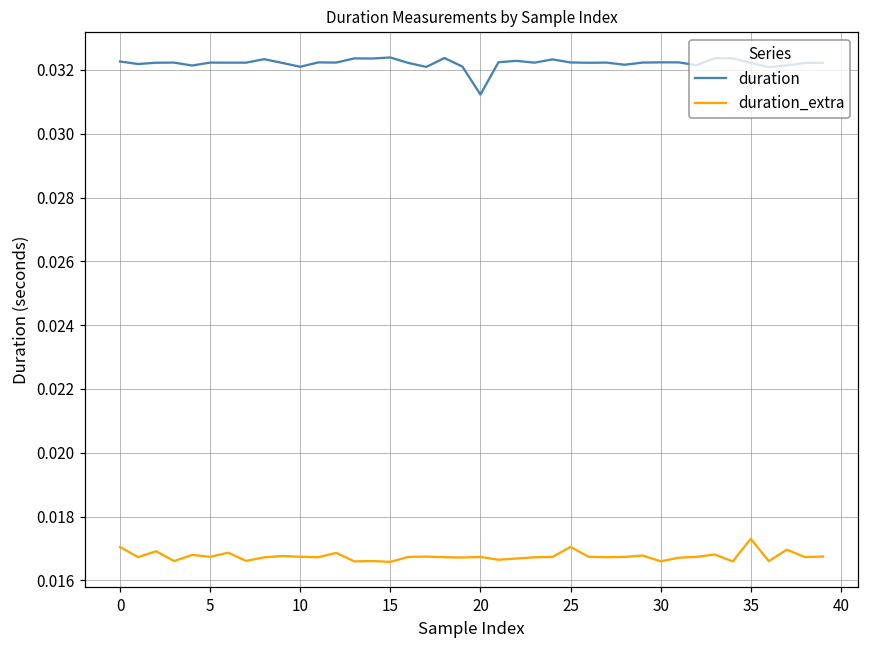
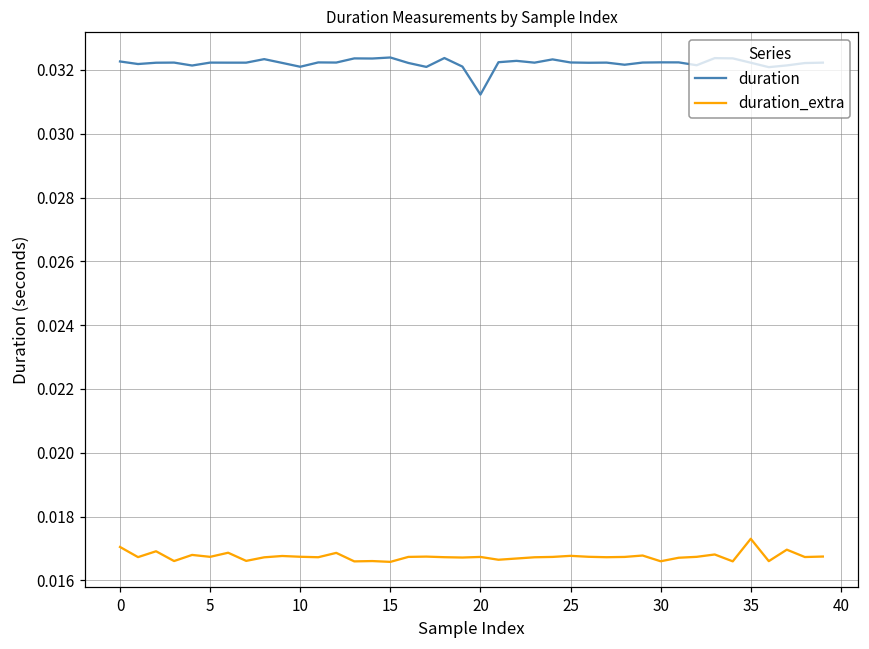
  {
    "duration": {
      "0": 0.0323,
      "5": 0.0322,
      "10": 0.0321,
      "15": 0.0324,
      "20": 0.0312,
      "25": 0.0322,
      "30": 0.0322
    },
    "duration_extra": {
      "0": 0.0170,
      "5": 0.0167,
      "10": 0.0167,
      "15": 0.0166,
      "20": 0.0167,
-     "25": 0.0170,
+     "25": 0.0168,
      "30": 0.0166,
      "35": 0.0173
    }
  }
